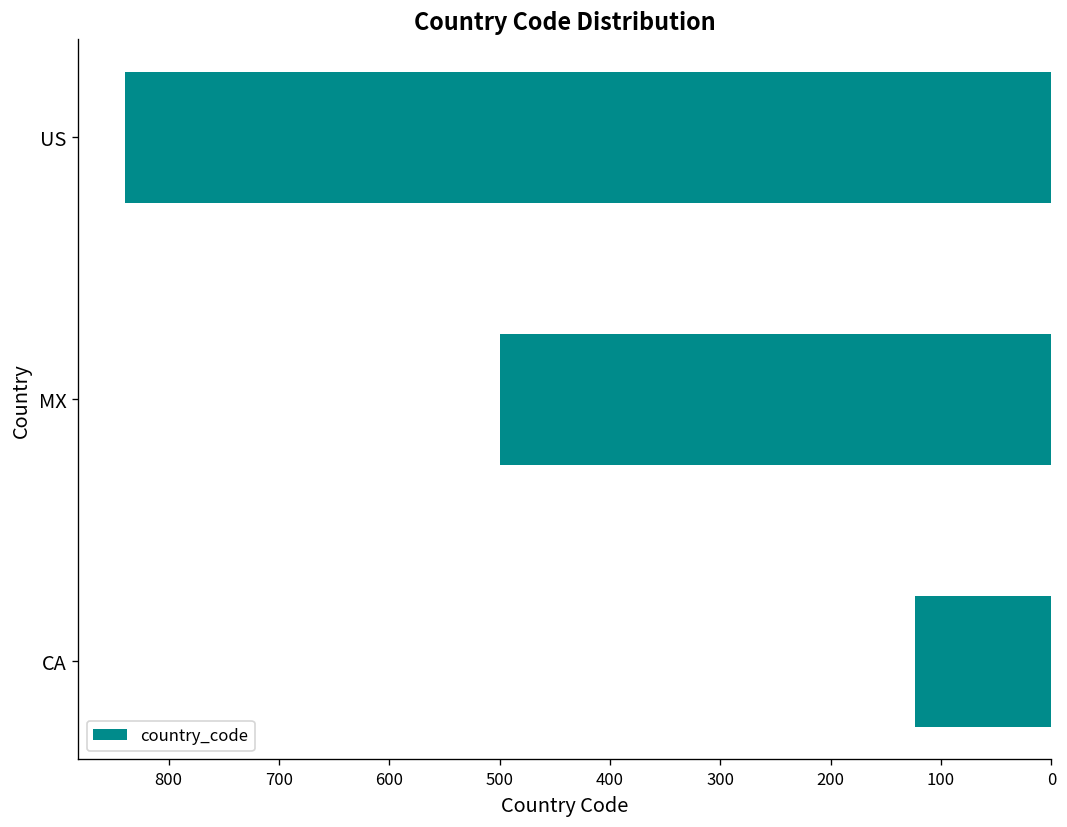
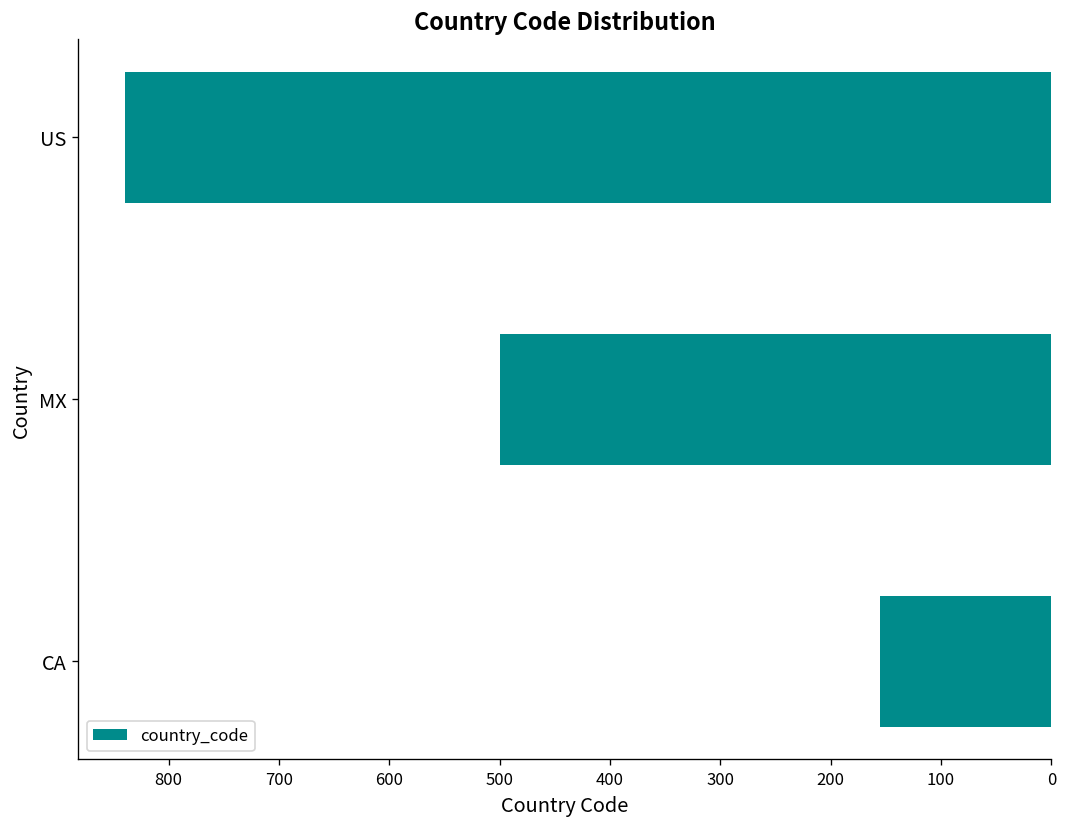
  {
    "US": 840,
    "MX": 500,
-   "CA": 120
+   "CA": 160
  }
